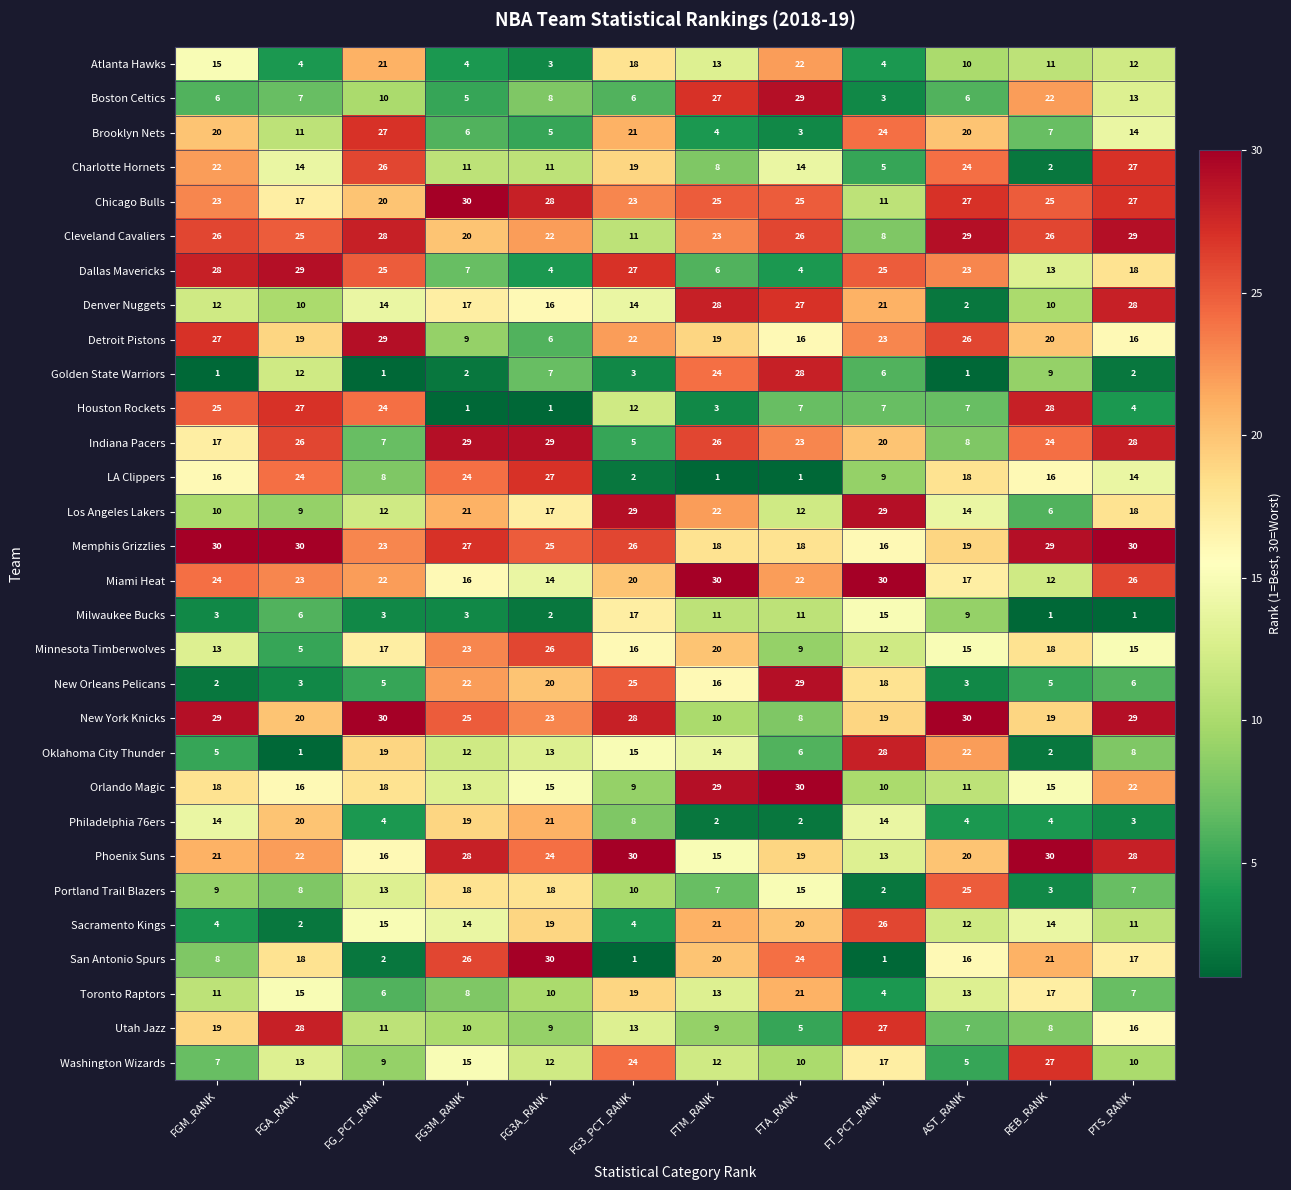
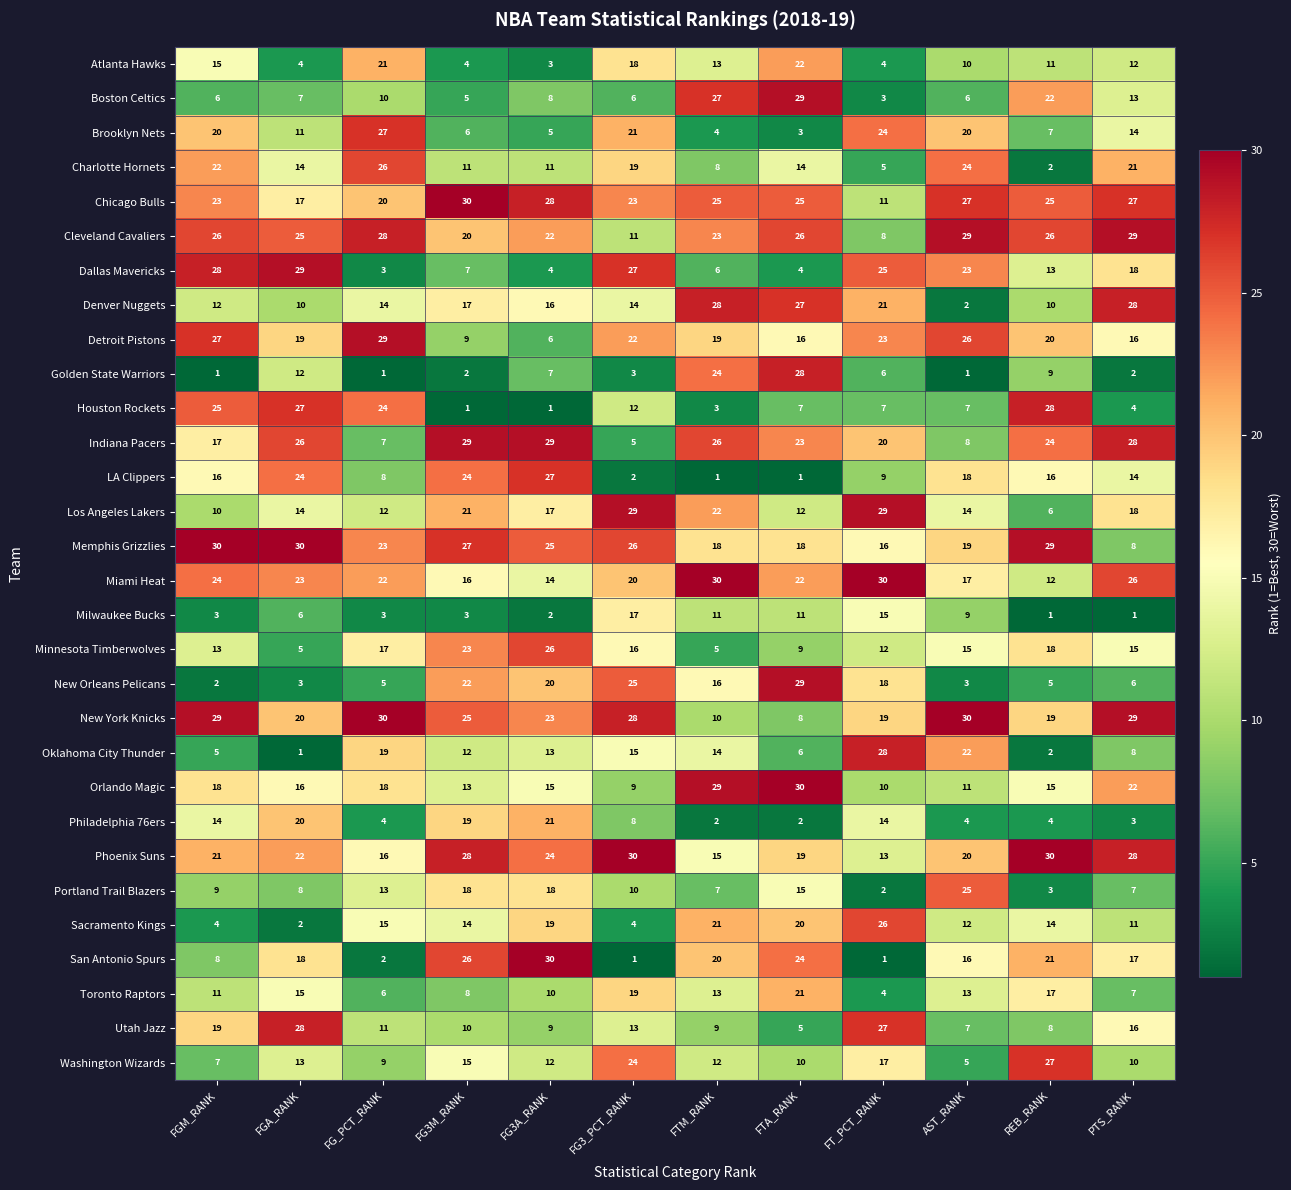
  {
    "Charlotte Hornets": {
      "FGM_RANK": 22,
      "FGA_RANK": 14,
      "FG_PCT_RANK": 26,
      "FG3M_RANK": 11,
      "FG3A_RANK": 11,
      "FG3_PCT_RANK": 19,
      "FTM_RANK": 8,
      "FTA_RANK": 14,
      "FT_PCT_RANK": 5,
      "AST_RANK": 24,
      "REB_RANK": 2,
-     "PTS_RANK": 27
+     "PTS_RANK": 21
    },
    "Dallas Mavericks": {
      "FGM_RANK": 28,
      "FGA_RANK": 29,
-     "FG_PCT_RANK": 25,
+     "FG_PCT_RANK": 3,
      "FG3M_RANK": 7,
      "FG3A_RANK": 4,
      "FG3_PCT_RANK": 27,
      "FTM_RANK": 6,
      "FTA_RANK": 4,
      "FT_PCT_RANK": 25,
      "AST_RANK": 23,
      "REB_RANK": 13,
      "PTS_RANK": 18
    },
    "Los Angeles Lakers": {
      "FGM_RANK": 10,
-     "FGA_RANK": 9,
+     "FGA_RANK": 14,
      "FG_PCT_RANK": 12,
      "FG3M_RANK": 21,
      "FG3A_RANK": 17,
      "FG3_PCT_RANK": 29,
      "FTM_RANK": 22,
      "FTA_RANK": 12,
      "FT_PCT_RANK": 29,
      "AST_RANK": 14,
      "REB_RANK": 6,
      "PTS_RANK": 18
    },
    "Memphis Grizzlies": {
      "FGM_RANK": 30,
      "FGA_RANK": 30,
      "FG_PCT_RANK": 23,
      "FG3M_RANK": 27,
      "FG3A_RANK": 25,
      "FG3_PCT_RANK": 26,
      "FTM_RANK": 18,
      "FTA_RANK": 18,
      "FT_PCT_RANK": 16,
      "AST_RANK": 19,
      "REB_RANK": 29,
-     "PTS_RANK": 30
+     "PTS_RANK": 8
    },
    "Minnesota Timberwolves": {
      "FGM_RANK": 13,
      "FGA_RANK": 5,
      "FG_PCT_RANK": 17,
      "FG3M_RANK": 23,
      "FG3A_RANK": 26,
      "FG3_PCT_RANK": 16,
-     "FTM_RANK": 20,
+     "FTM_RANK": 5,
      "FTA_RANK": 9,
      "FT_PCT_RANK": 12,
      "AST_RANK": 15,
      "REB_RANK": 18,
      "PTS_RANK": 15
    }
  }
